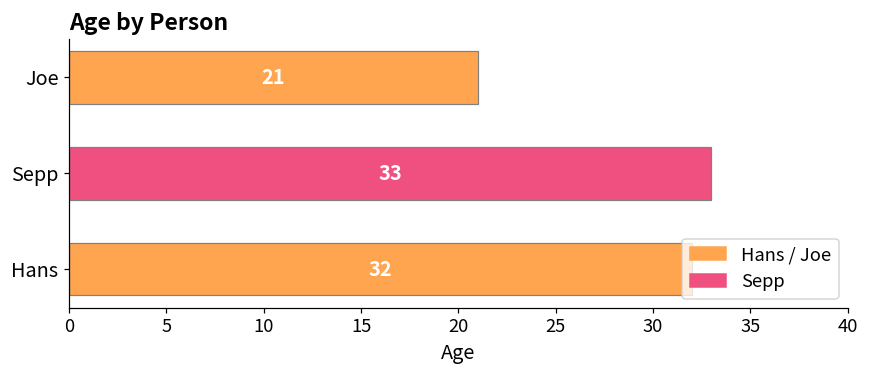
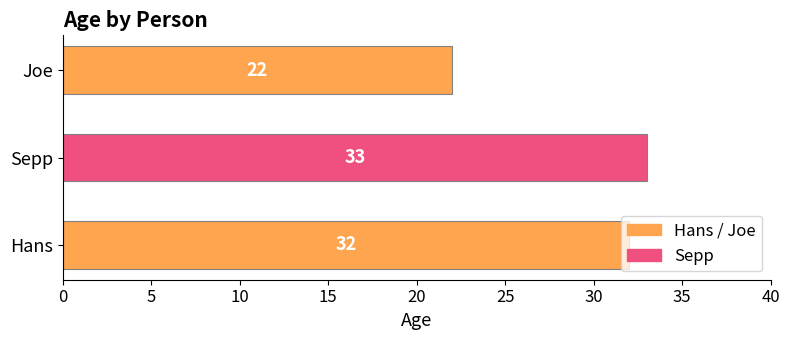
  {
-   "Joe": 21,
+   "Joe": 22,
    "Sepp": 33
  }
